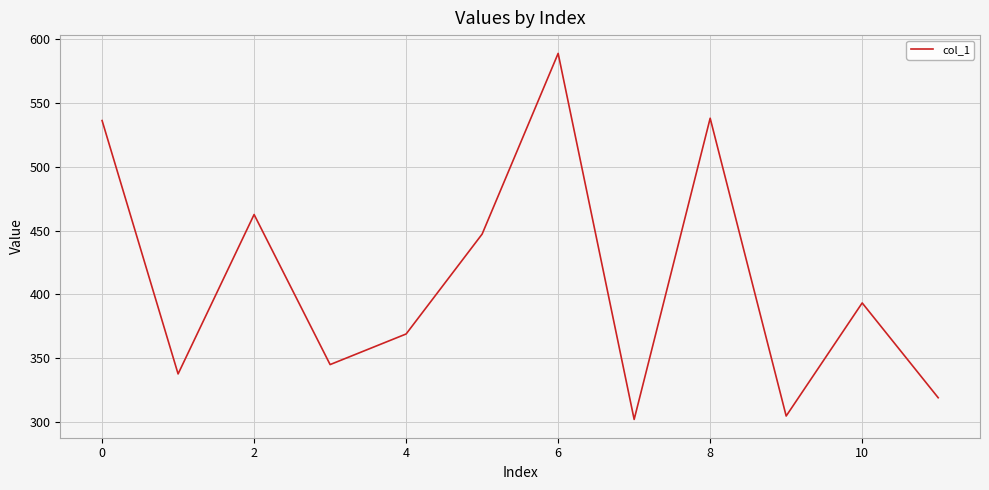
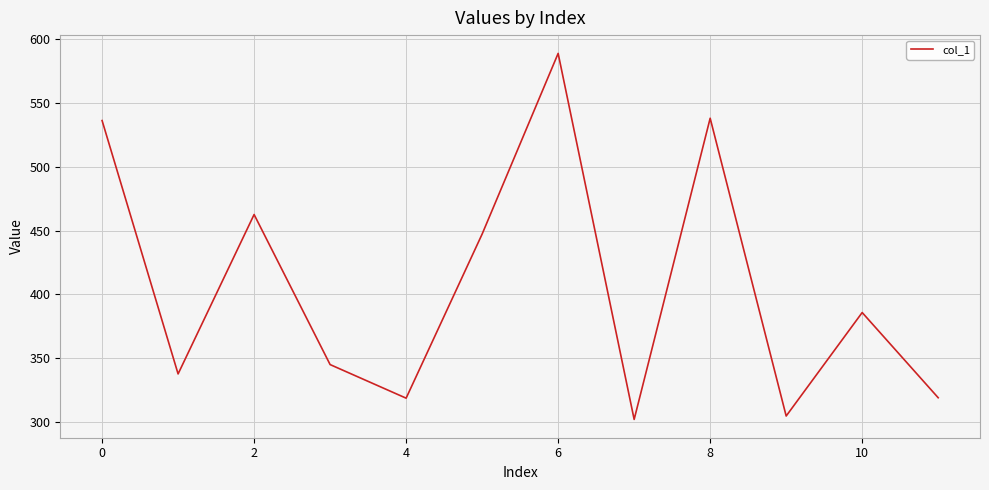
  {
    "0": 536,
    "2": 463,
-   "4": 369,
+   "4": 319,
    "6": 589,
    "8": 538,
-   "10": 393
+   "10": 386
  }
